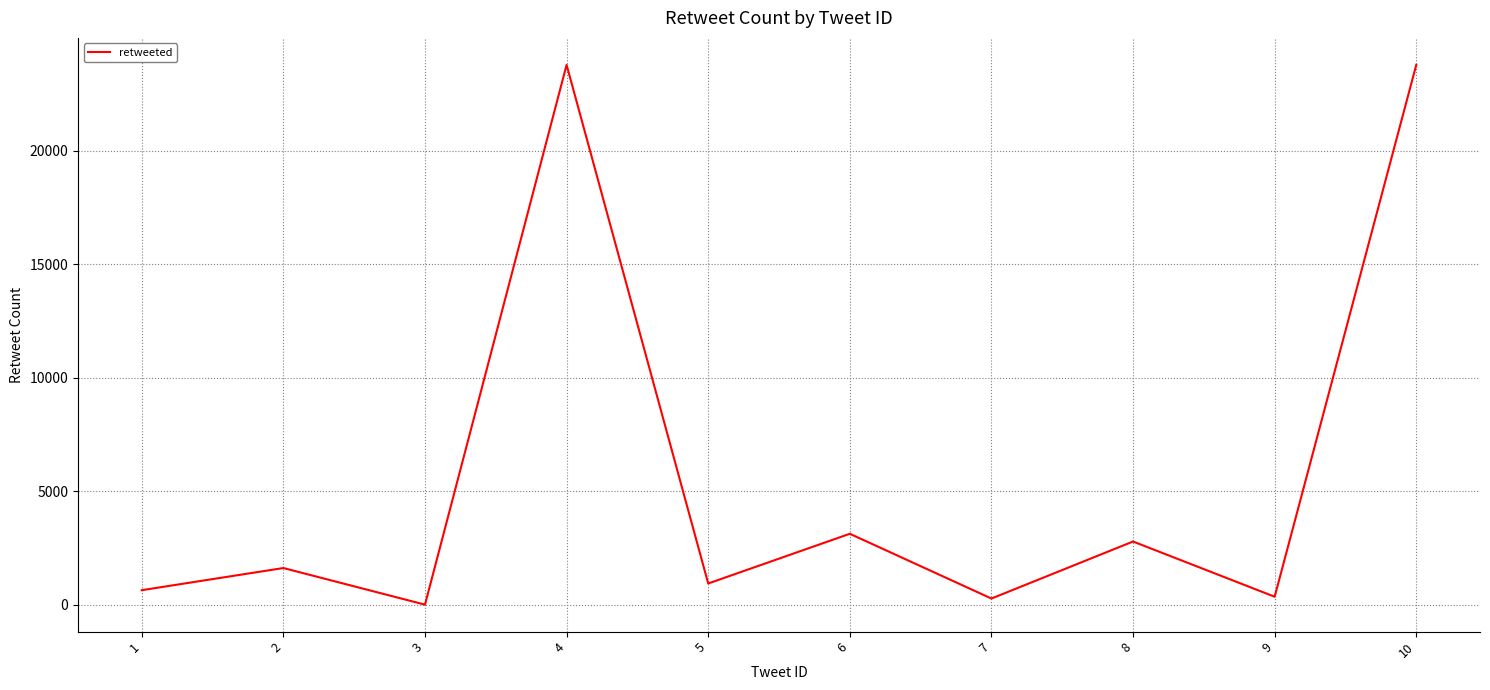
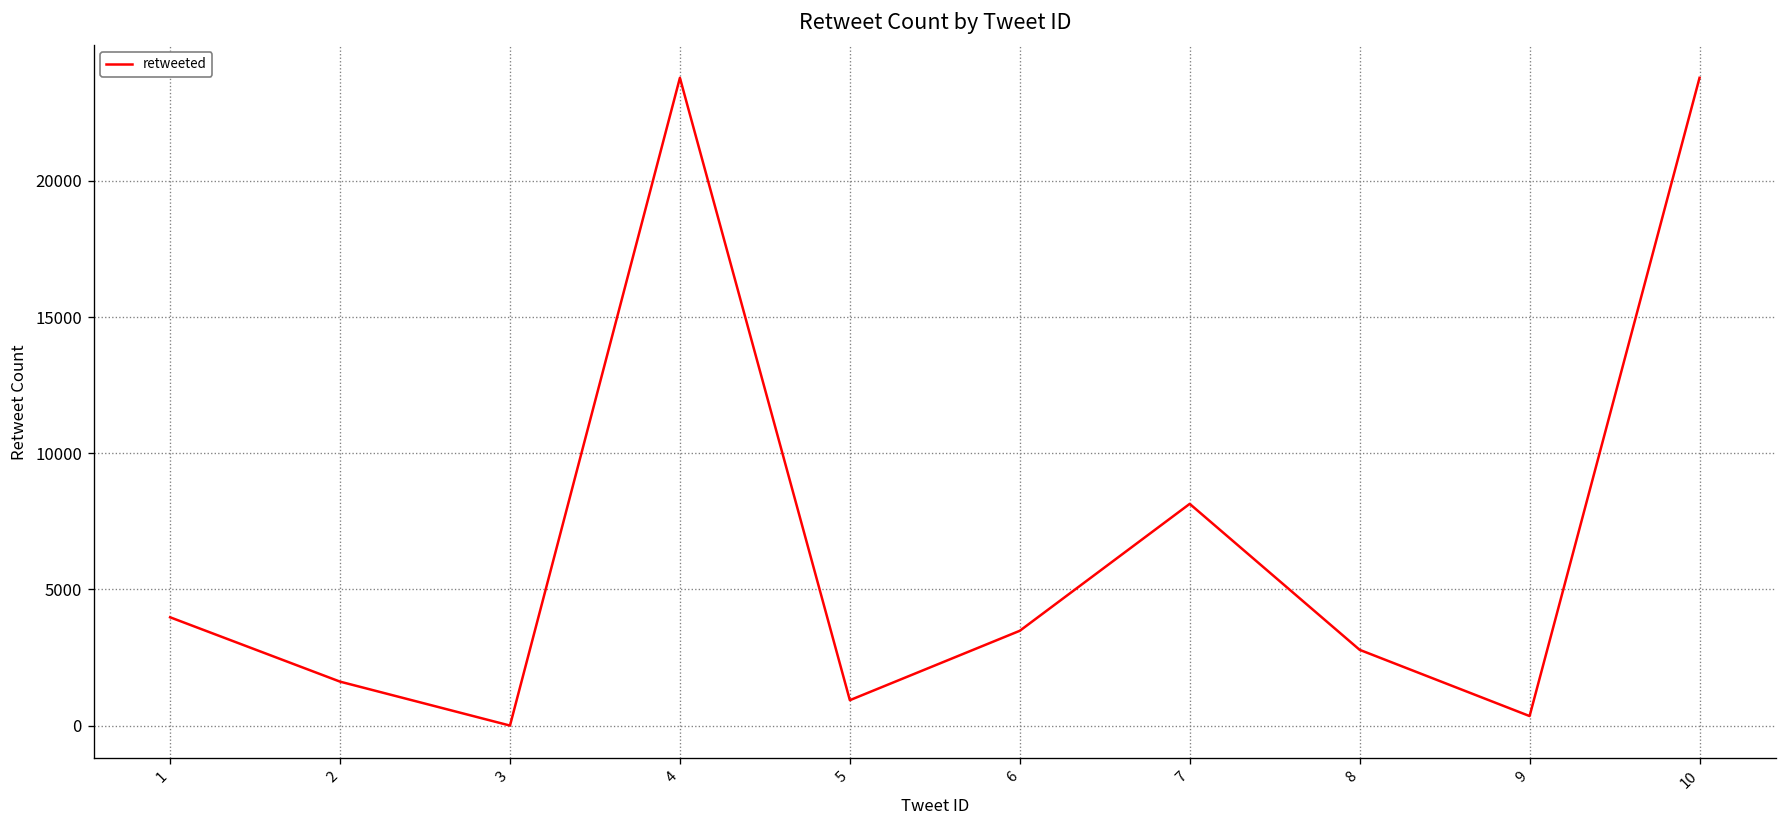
  {
-   "1": 600,
+   "1": 4000,
    "2": 1600,
    "3": 0,
    "4": 23800,
    "5": 900,
-   "6": 3100,
-   "7": 300,
+   "6": 3500,
+   "7": 8100,
    "8": 2800,
    "9": 300,
    "10": 23800
  }
